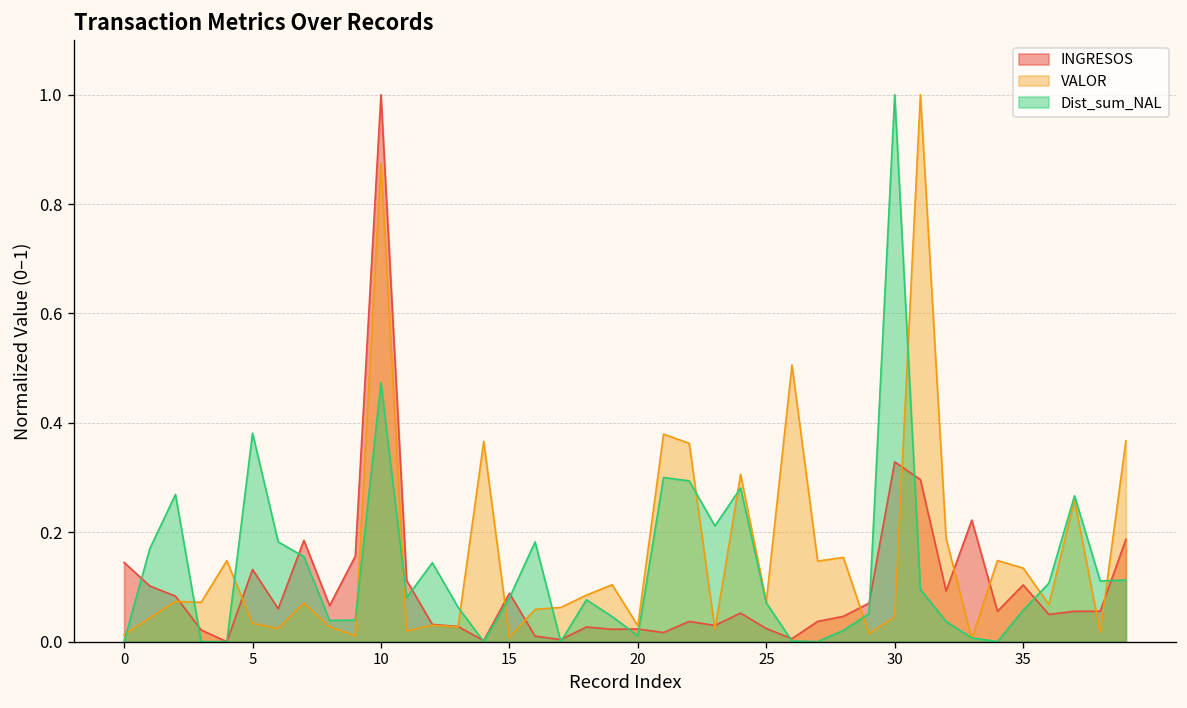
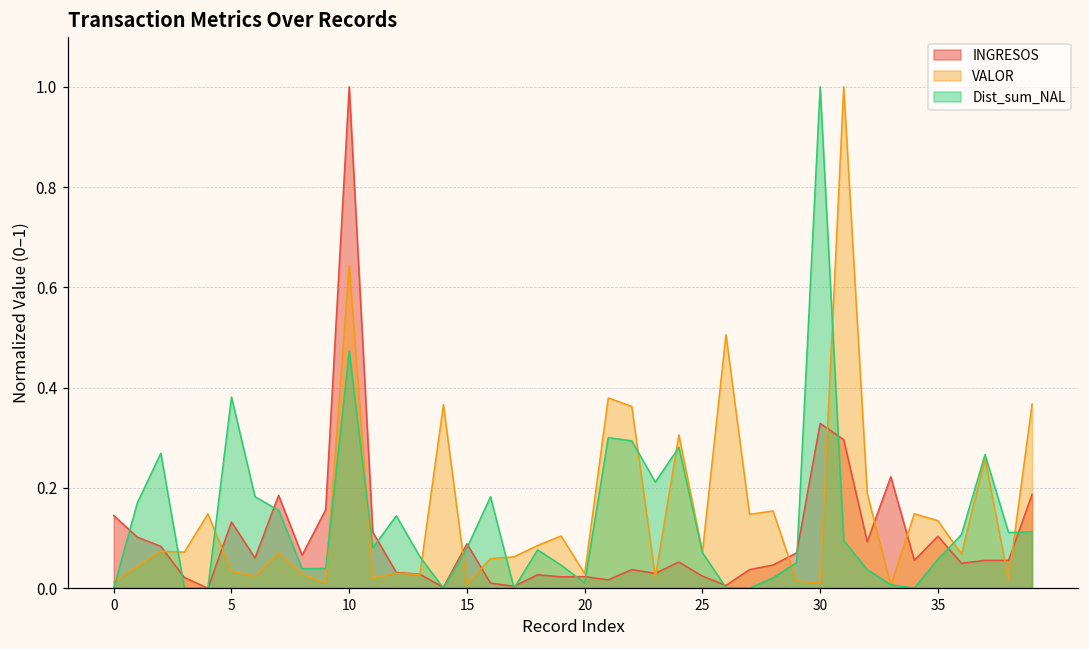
  {
    "INGRESOS": {
      "0": 0.14,
      "5": 0.13,
      "10": 1.00,
      "15": 0.09,
      "20": 0.02,
      "25": 0.02,
      "30": 0.33,
      "35": 0.10
    },
    "VALOR": {
      "0": 0.01,
      "5": 0.03,
-     "10": 0.87,
+     "10": 0.64,
      "15": 0.01,
      "20": 0.03,
-     "30": 0.05,
+     "30": 0.01,
      "35": 0.13
    },
    "Dist_sum_NAL": {
      "0": 0.00,
      "5": 0.38,
      "10": 0.47,
      "15": 0.08,
      "20": 0.01,
      "30": 1.00,
      "35": 0.06
    }
  }
